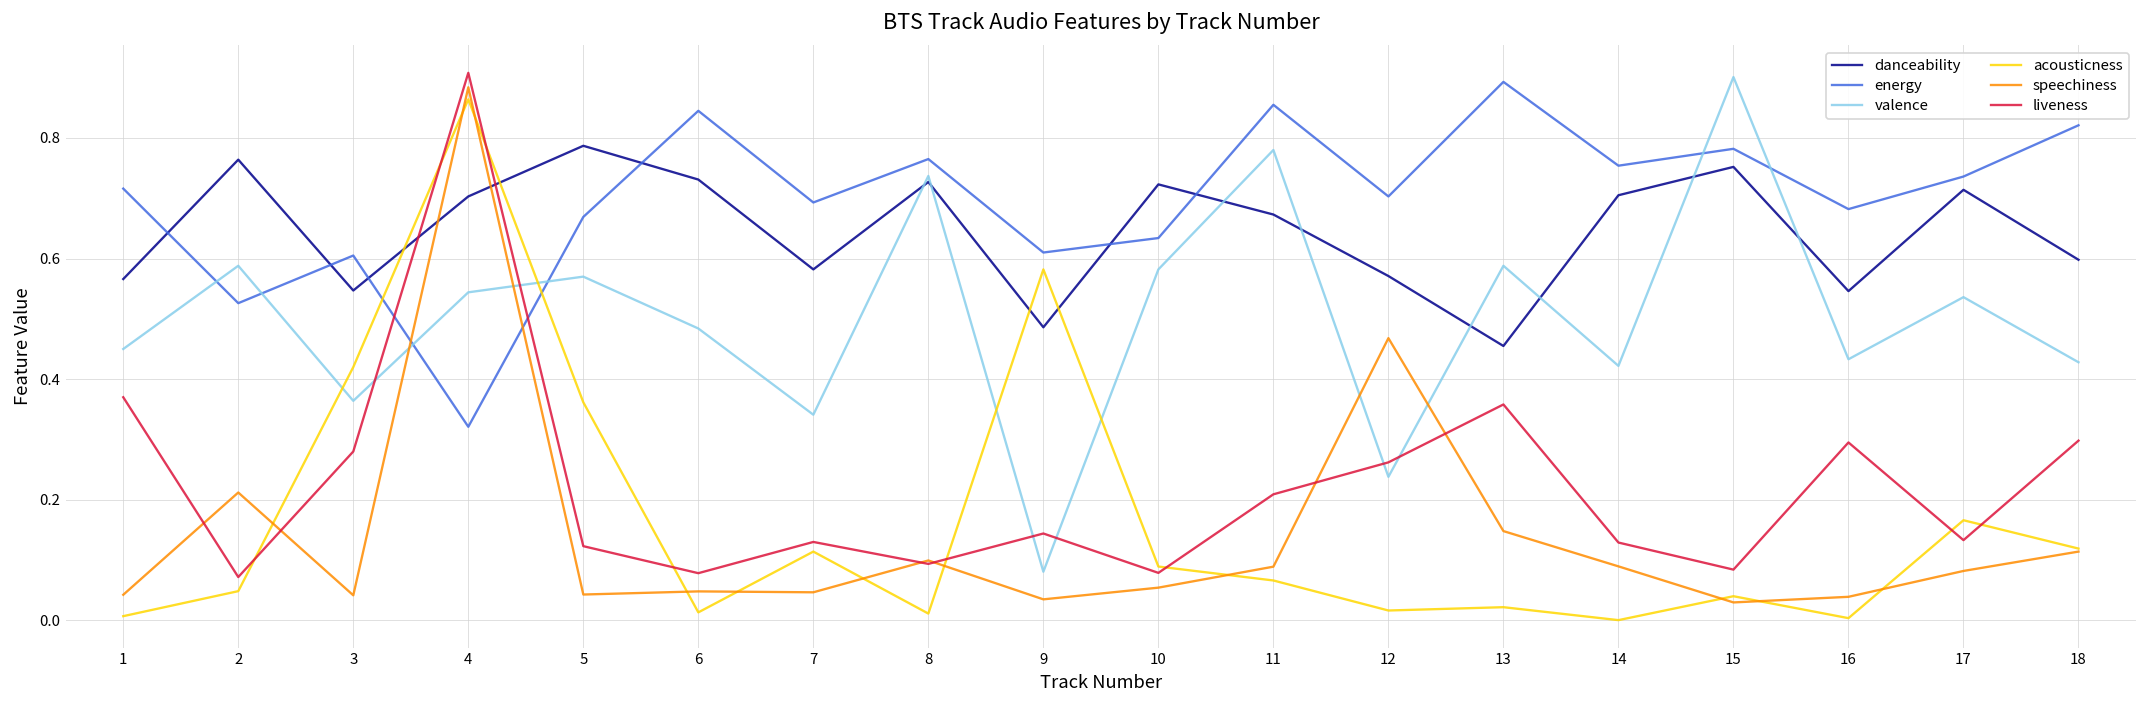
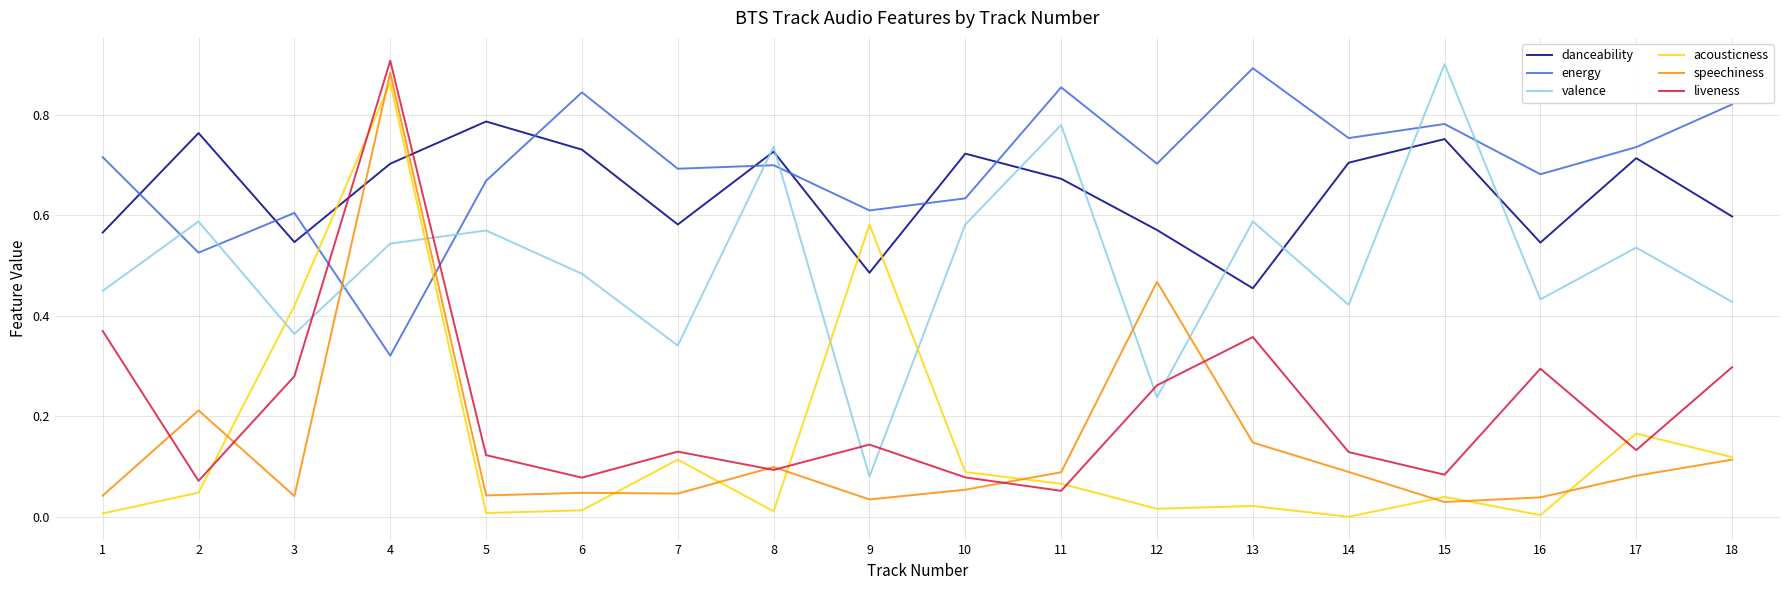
  {
    "danceability": {
      "1": 0.57,
      "2": 0.76,
      "3": 0.55,
      "4": 0.70,
      "5": 0.79,
      "6": 0.73,
      "7": 0.58,
      "8": 0.73,
      "9": 0.49,
      "10": 0.72,
      "11": 0.67,
      "12": 0.57,
      "13": 0.46,
      "14": 0.71,
      "15": 0.75,
      "16": 0.55,
      "17": 0.71,
      "18": 0.60
    },
    "energy": {
      "1": 0.72,
      "2": 0.53,
      "3": 0.61,
      "4": 0.32,
      "5": 0.67,
      "6": 0.85,
      "7": 0.69,
-     "8": 0.77,
+     "8": 0.70,
      "9": 0.61,
      "10": 0.63,
      "11": 0.86,
      "12": 0.70,
      "13": 0.89,
      "14": 0.75,
      "15": 0.78,
      "16": 0.68,
      "17": 0.74,
      "18": 0.82
    },
    "valence": {
      "1": 0.45,
      "2": 0.59,
      "3": 0.36,
      "4": 0.54,
      "5": 0.57,
      "6": 0.48,
      "7": 0.34,
      "8": 0.74,
      "9": 0.08,
      "10": 0.58,
      "11": 0.78,
      "12": 0.24,
      "13": 0.59,
      "14": 0.42,
      "15": 0.90,
      "16": 0.43,
      "17": 0.54,
      "18": 0.43
    },
    "acousticness": {
      "1": 0.01,
      "2": 0.05,
      "3": 0.42,
      "4": 0.86,
-     "5": 0.36,
+     "5": 0.01,
      "6": 0.01,
      "7": 0.11,
      "8": 0.01,
      "9": 0.58,
      "10": 0.09,
      "11": 0.07,
      "12": 0.02,
      "13": 0.02,
      "14": 0.00,
      "15": 0.04,
      "16": 0.00,
      "17": 0.17
    },
    "speechiness": {
      "1": 0.04,
      "2": 0.21,
      "3": 0.04,
      "4": 0.88,
      "5": 0.04,
      "6": 0.05,
      "7": 0.05,
      "8": 0.10,
      "9": 0.03,
      "10": 0.05,
      "11": 0.09,
      "12": 0.47,
      "13": 0.15,
      "14": 0.09,
      "15": 0.03,
      "16": 0.04,
      "17": 0.08
    },
    "liveness": {
      "1": 0.37,
      "2": 0.07,
      "3": 0.28,
      "4": 0.91,
      "5": 0.12,
      "6": 0.08,
      "7": 0.13,
      "8": 0.09,
      "9": 0.14,
      "10": 0.08,
-     "11": 0.21,
+     "11": 0.05,
      "12": 0.26,
      "13": 0.36,
      "14": 0.13,
      "15": 0.08,
      "16": 0.30,
      "17": 0.13,
      "18": 0.30
    }
  }
